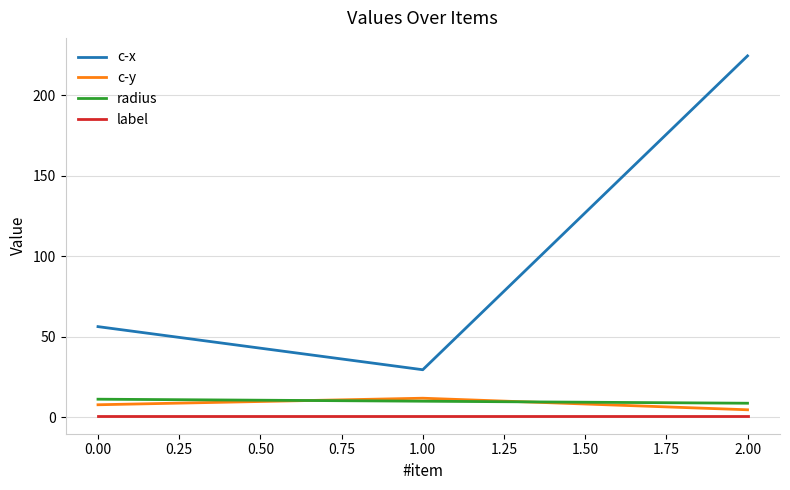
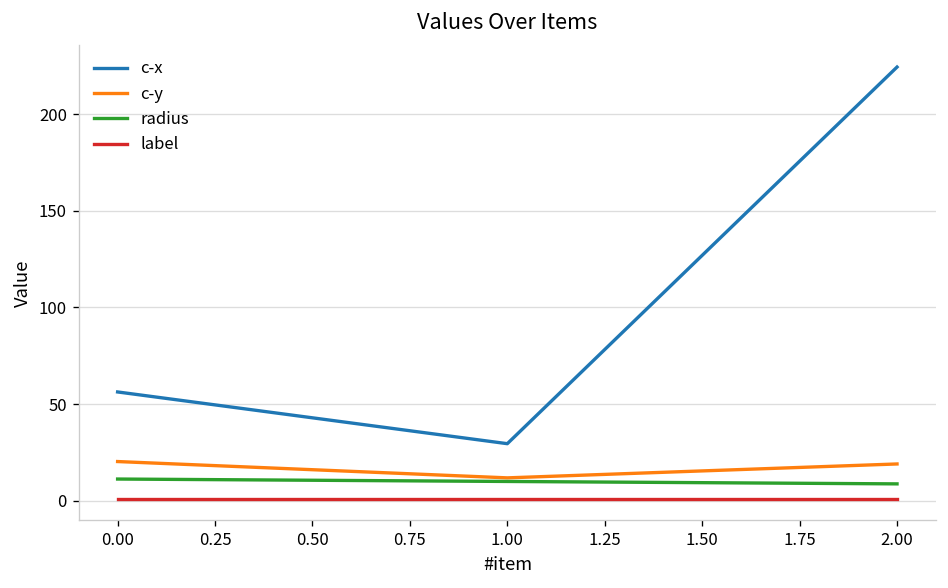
  {
    "c-x": {
      "0.00": 56,
      "1.00": 30,
      "2.00": 224
    },
    "c-y": {
-     "0.00": 8,
+     "0.00": 20,
      "1.00": 12,
-     "2.00": 5
+     "2.00": 19
    },
    "radius": {
      "0.00": 11,
      "1.00": 10,
      "2.00": 9
    },
    "label": {
      "0.00": 1,
      "1.00": 1,
      "2.00": 1
    }
  }
